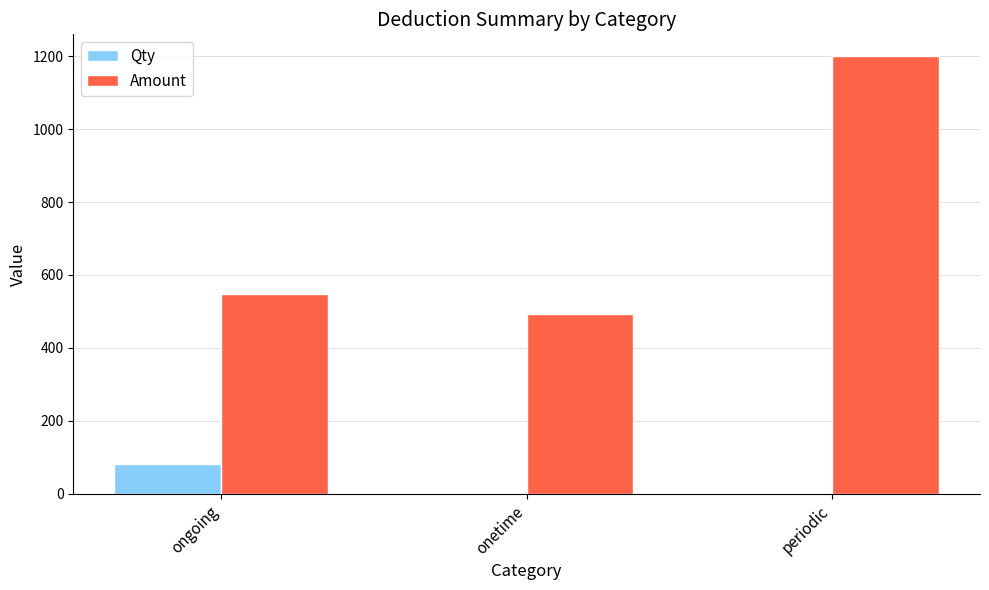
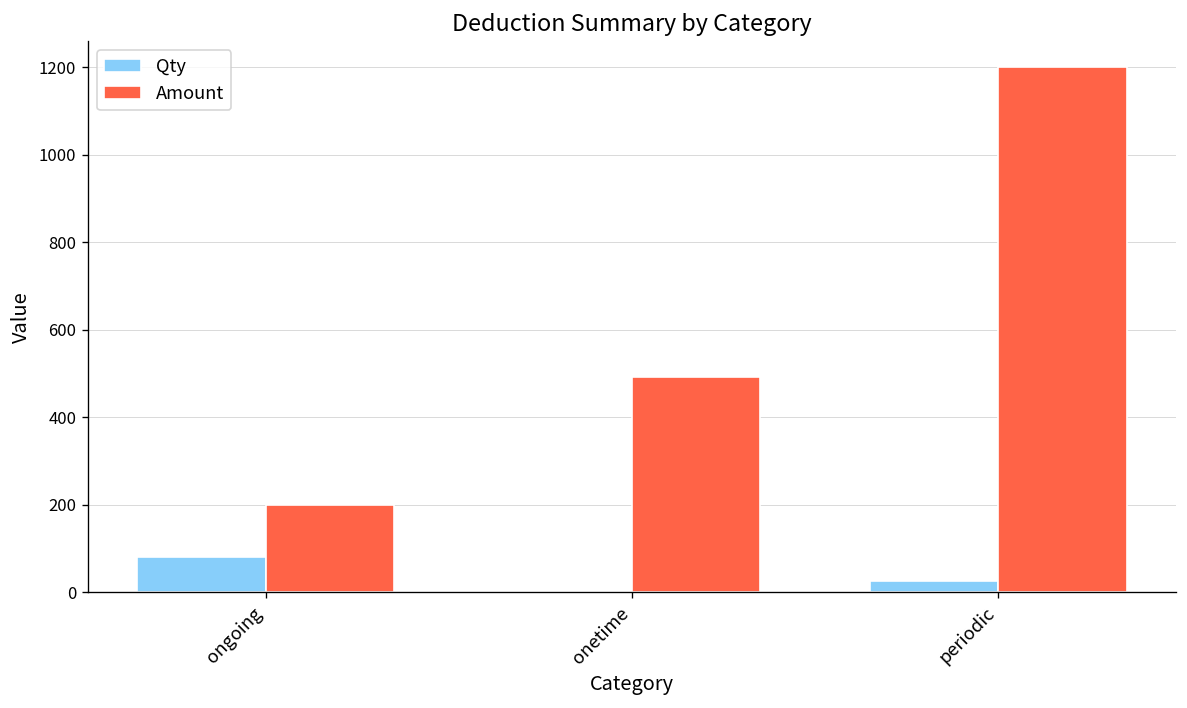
  {
    "Qty": {
      "ongoing": 80,
-     "periodic": 0
+     "periodic": 30
    },
    "Amount": {
-     "ongoing": 550,
+     "ongoing": 200,
      "onetime": 490,
      "periodic": 1200
    }
  }
